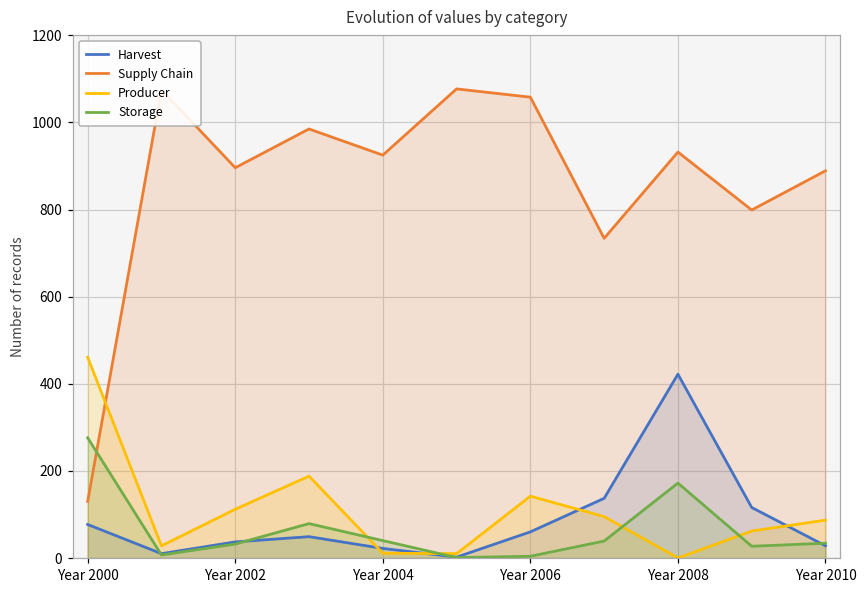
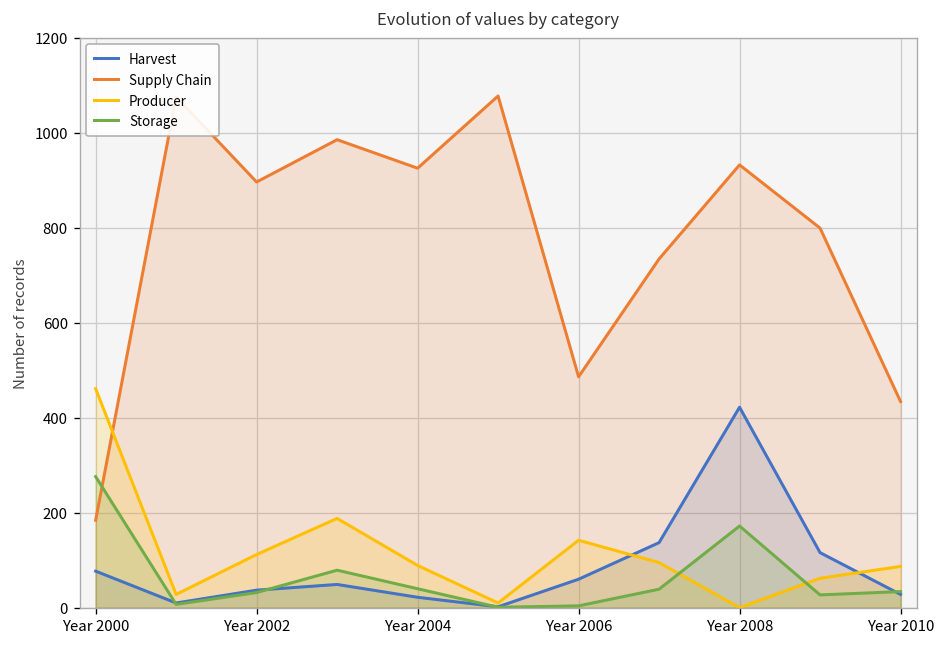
  {
    "Harvest": {
      "Year 2000": 80,
      "Year 2004": 20,
      "Year 2006": 60,
      "Year 2008": 420
    },
    "Supply Chain": {
-     "Year 2000": 130,
+     "Year 2000": 180,
      "Year 2002": 900,
      "Year 2004": 930,
-     "Year 2006": 1060,
+     "Year 2006": 490,
      "Year 2008": 930,
-     "Year 2010": 890
+     "Year 2010": 430
    },
    "Producer": {
      "Year 2000": 460,
      "Year 2002": 110,
-     "Year 2004": 10,
+     "Year 2004": 90,
      "Year 2006": 140,
      "Year 2008": 0,
      "Year 2010": 90
    },
    "Storage": {
      "Year 2000": 280,
      "Year 2004": 40,
      "Year 2006": 0,
      "Year 2008": 170
    }
  }
